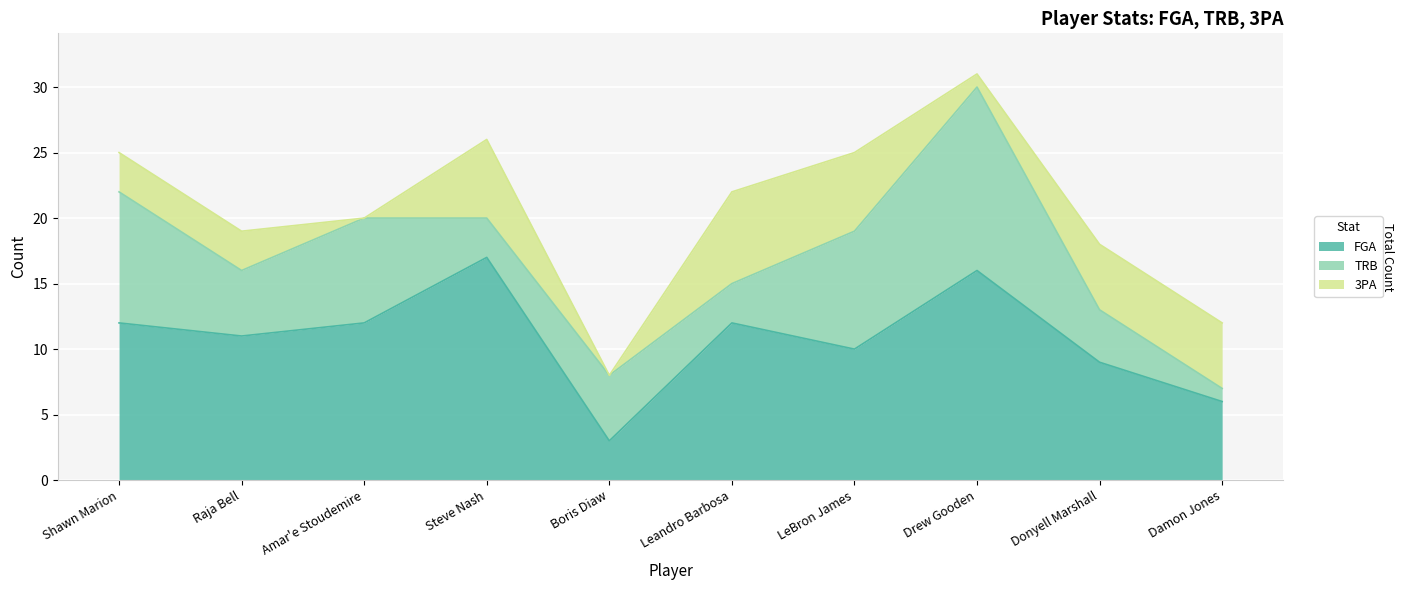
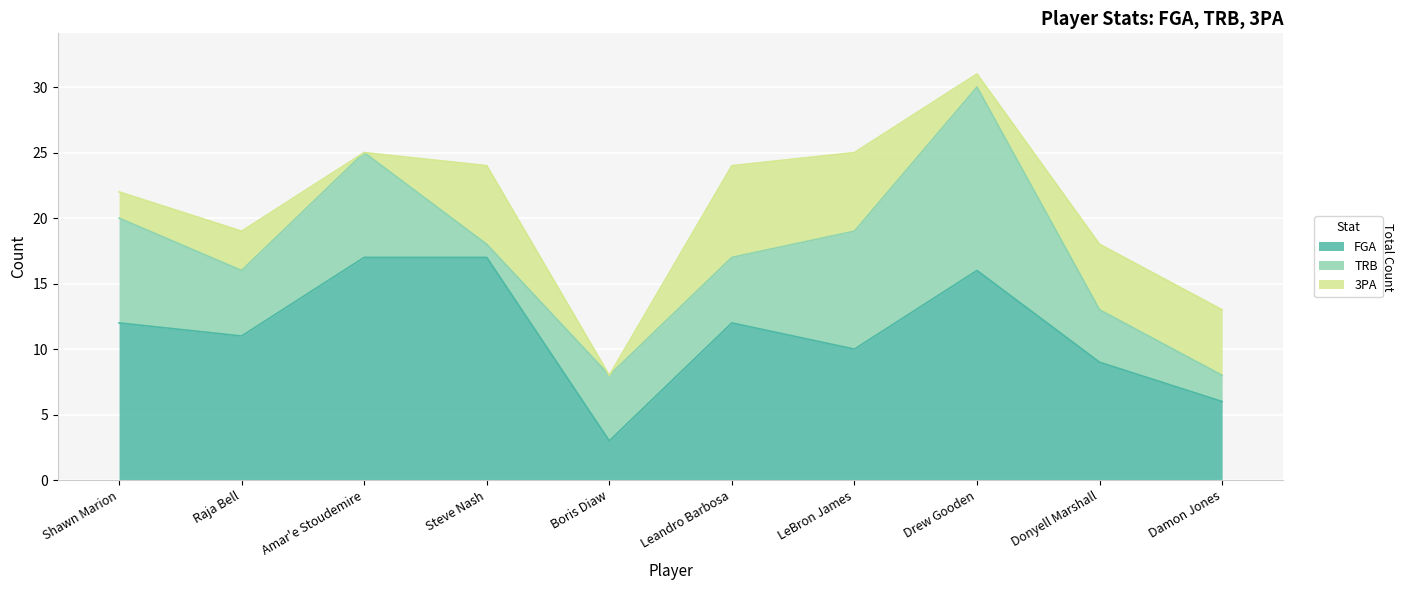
  {
    "FGA": {
      "Shawn Marion": 12,
      "Raja Bell": 11,
-     "Amar'e Stoudemire": 12,
+     "Amar'e Stoudemire": 17,
      "Steve Nash": 17,
      "Boris Diaw": 3,
      "Leandro Barbosa": 12,
      "LeBron James": 10,
      "Drew Gooden": 16,
      "Donyell Marshall": 9,
      "Damon Jones": 6
    },
    "TRB": {
-     "Shawn Marion": 10,
+     "Shawn Marion": 8,
      "Raja Bell": 5,
-     "Steve Nash": 3,
-     "Leandro Barbosa": 3,
+     "Steve Nash": 1,
+     "Leandro Barbosa": 5,
      "LeBron James": 9,
      "Drew Gooden": 14,
      "Donyell Marshall": 4,
-     "Damon Jones": 1
+     "Damon Jones": 2
    },
    "3PA": {
-     "Shawn Marion": 3,
+     "Shawn Marion": 2,
      "Raja Bell": 3,
      "Steve Nash": 6,
      "Leandro Barbosa": 7,
      "LeBron James": 6,
      "Drew Gooden": 1,
      "Donyell Marshall": 5,
      "Damon Jones": 5
    }
  }
